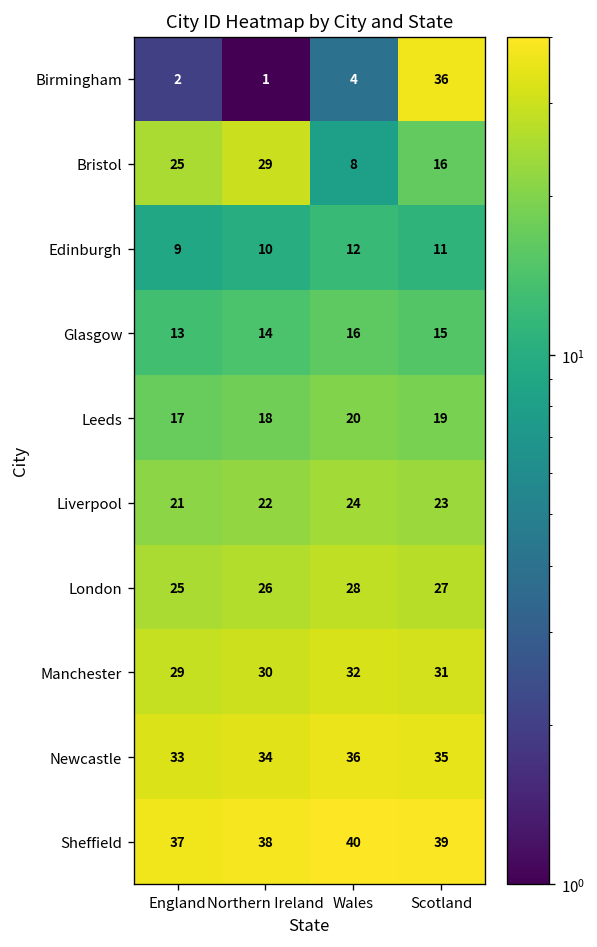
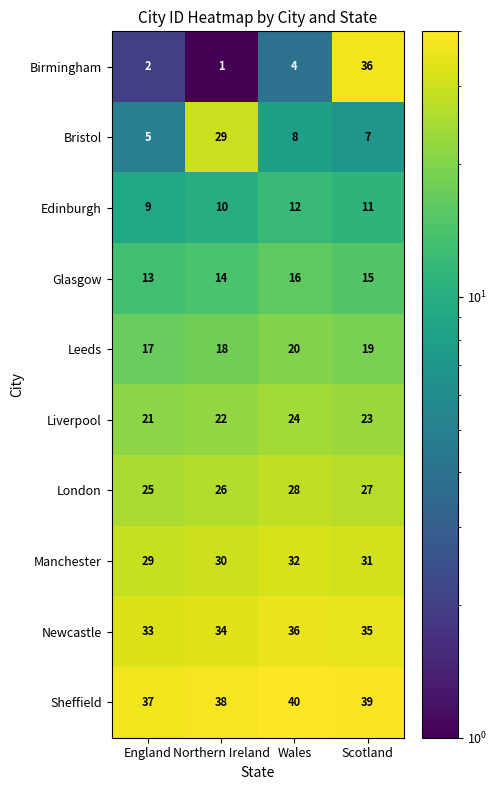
  {
    "Birmingham": {
      "England": 2,
      "Northern Ireland": 1,
      "Wales": 4,
      "Scotland": 36
    },
    "Bristol": {
-     "England": 25,
+     "England": 5,
      "Northern Ireland": 29,
      "Wales": 8,
-     "Scotland": 16
+     "Scotland": 7
    },
    "Edinburgh": {
      "England": 9,
      "Northern Ireland": 10,
      "Wales": 12,
      "Scotland": 11
    },
    "Glasgow": {
      "England": 13,
      "Northern Ireland": 14,
      "Wales": 16,
      "Scotland": 15
    },
    "Leeds": {
      "England": 17,
      "Northern Ireland": 18,
      "Wales": 20,
      "Scotland": 19
    },
    "Liverpool": {
      "England": 21,
      "Northern Ireland": 22,
      "Wales": 24,
      "Scotland": 23
    },
    "London": {
      "England": 25,
      "Northern Ireland": 26,
      "Wales": 28,
      "Scotland": 27
    },
    "Manchester": {
      "England": 29,
      "Northern Ireland": 30,
      "Wales": 32,
      "Scotland": 31
    },
    "Newcastle": {
      "England": 33,
      "Northern Ireland": 34,
      "Wales": 36,
      "Scotland": 35
    },
    "Sheffield": {
      "England": 37,
      "Northern Ireland": 38,
      "Wales": 40,
      "Scotland": 39
    }
  }
